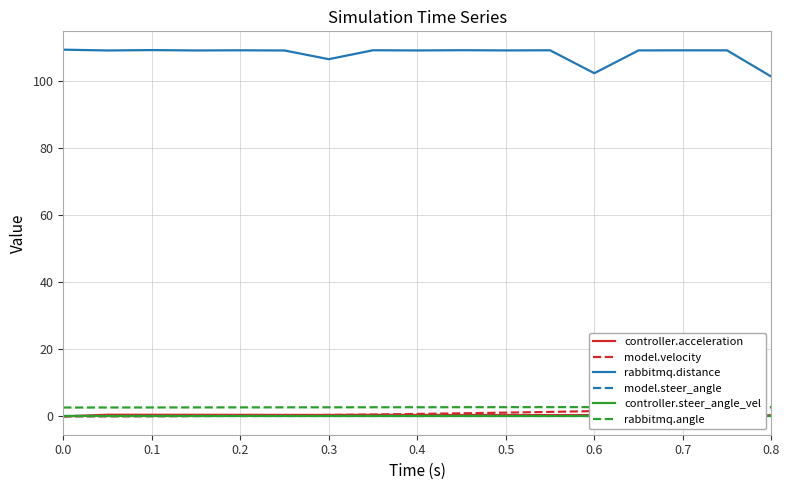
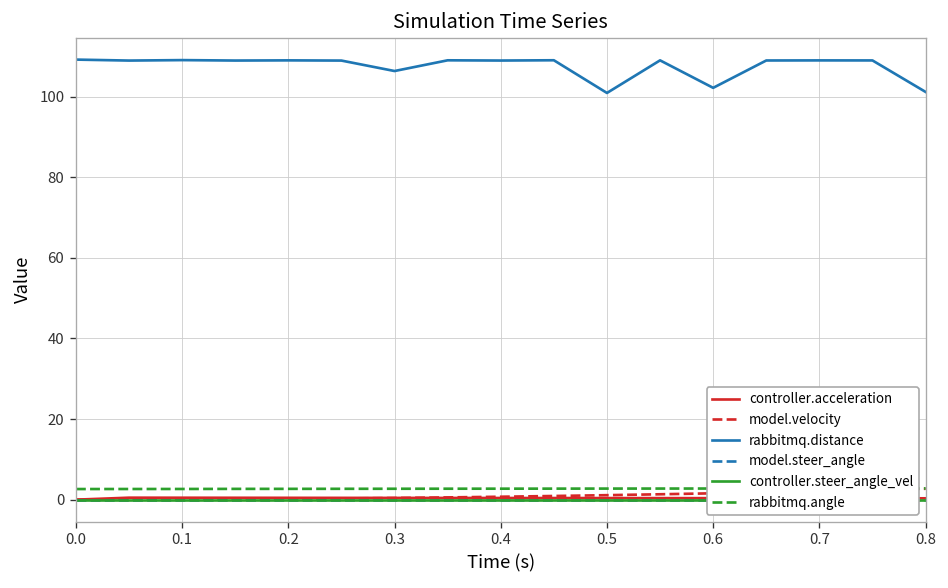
  {
    "rabbitmq.distance": {
      "0.0": 109,
      "0.1": 109,
      "0.2": 109,
      "0.3": 106,
      "0.4": 109,
-     "0.5": 109,
+     "0.5": 101,
      "0.6": 102,
      "0.7": 109,
      "0.8": 101
    }
  }
